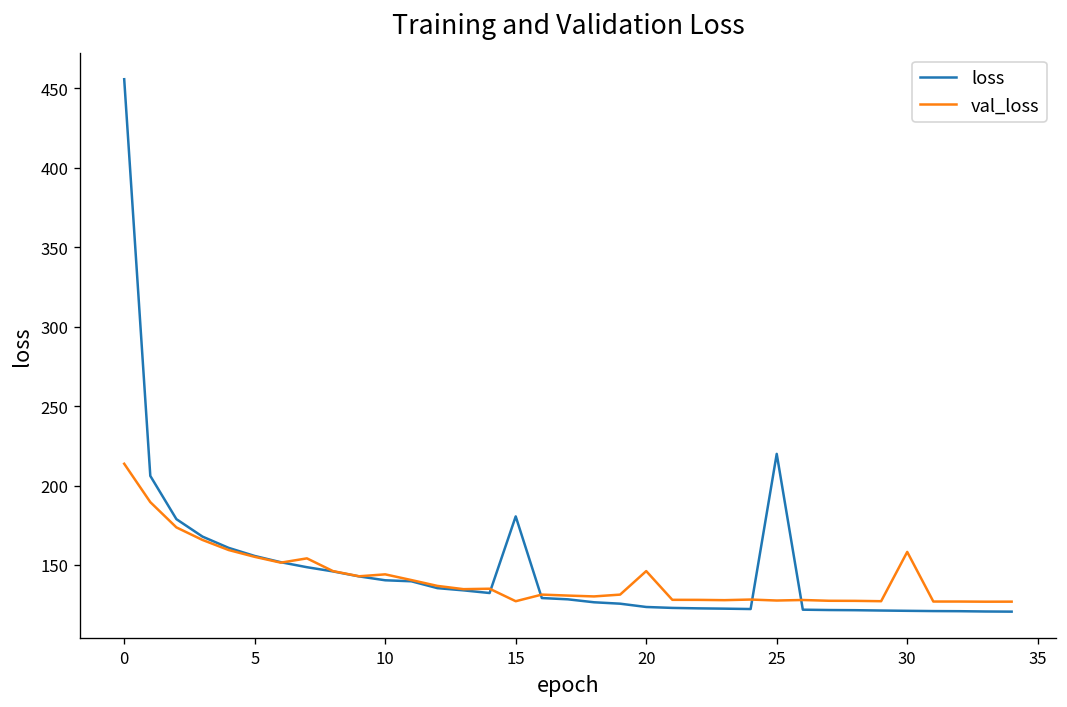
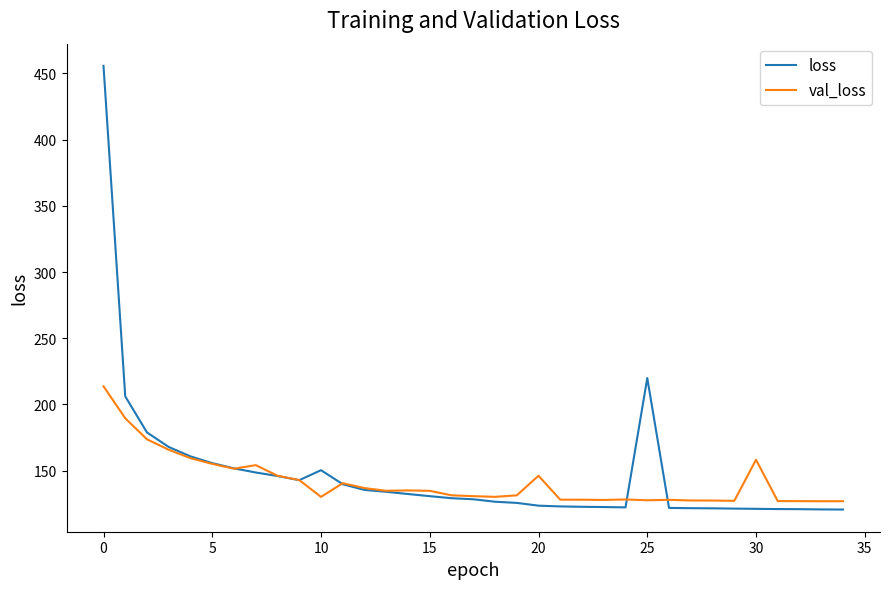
  {
    "loss": {
      "0": 456,
-     "10": 140,
-     "15": 181,
+     "10": 150,
+     "15": 131,
      "20": 124,
      "25": 220,
      "30": 121
    },
    "val_loss": {
      "0": 214,
-     "10": 144,
-     "15": 127,
+     "10": 130,
+     "15": 135,
      "20": 146,
      "25": 128,
      "30": 158
    }
  }
